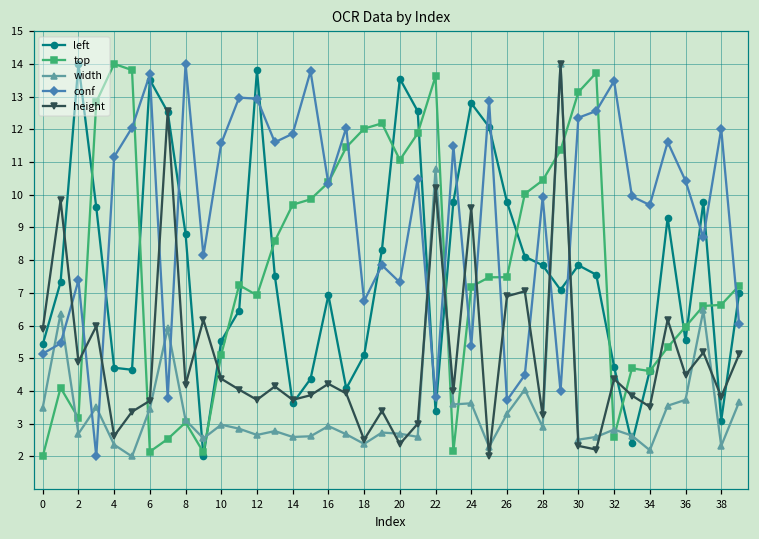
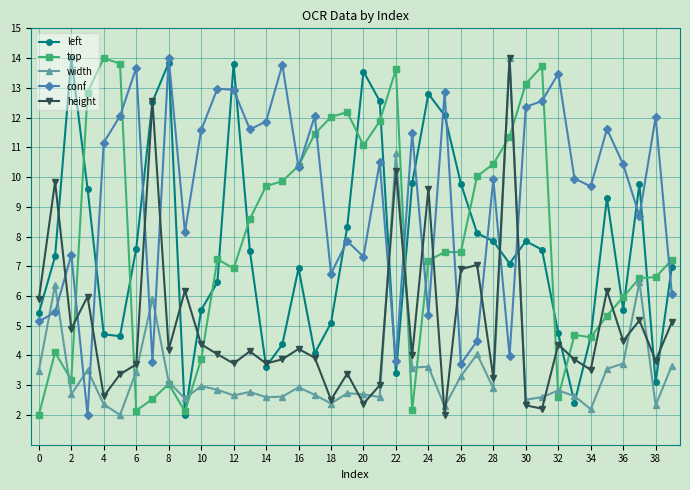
  {
    "left": {
      "0": 5.4,
      "4": 4.7,
-     "6": 13.5,
-     "8": 8.8,
+     "6": 7.6,
+     "8": 13.8,
      "10": 5.5,
      "12": 13.8,
      "14": 3.6,
      "16": 6.9,
      "18": 5.1,
      "20": 13.5,
      "22": 3.4,
      "24": 12.8,
      "26": 9.8,
      "28": 7.8,
      "30": 7.8,
      "32": 4.7,
      "36": 5.5,
      "38": 3.1
    },
    "top": {
      "0": 2.0,
      "2": 3.2,
      "4": 14.0,
      "6": 2.1,
-     "10": 5.1,
+     "10": 3.9,
      "12": 6.9,
      "14": 9.7,
      "18": 12.0,
      "20": 11.1,
      "22": 13.6,
      "24": 7.2,
      "26": 7.5,
      "28": 10.4,
      "30": 13.1,
      "32": 2.6,
      "36": 6.0,
      "38": 6.6
    },
    "height": {
      "0": 5.9,
      "2": 4.9,
      "4": 2.6,
      "6": 3.7,
      "8": 4.2,
      "10": 4.4,
      "12": 3.7,
      "14": 3.7,
      "16": 4.2,
      "18": 2.5,
      "20": 2.4,
      "22": 10.2,
      "24": 9.6,
      "26": 6.9,
      "28": 3.3,
      "30": 2.3,
      "32": 4.4,
      "34": 3.5,
      "36": 4.5,
      "38": 3.8
    }
  }
